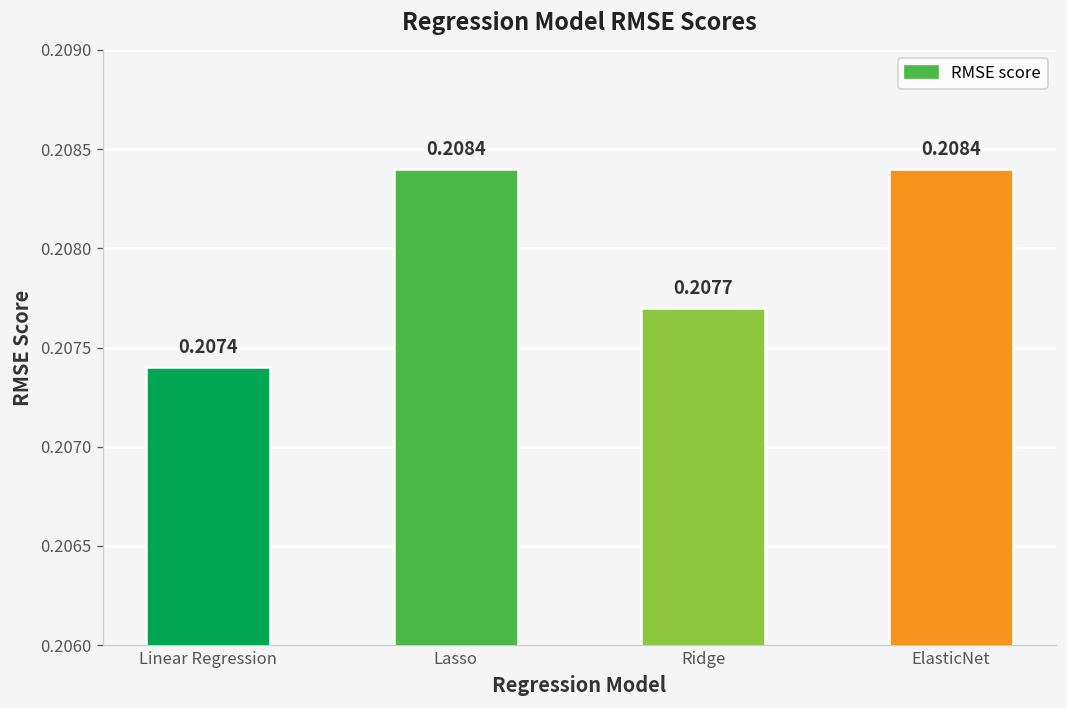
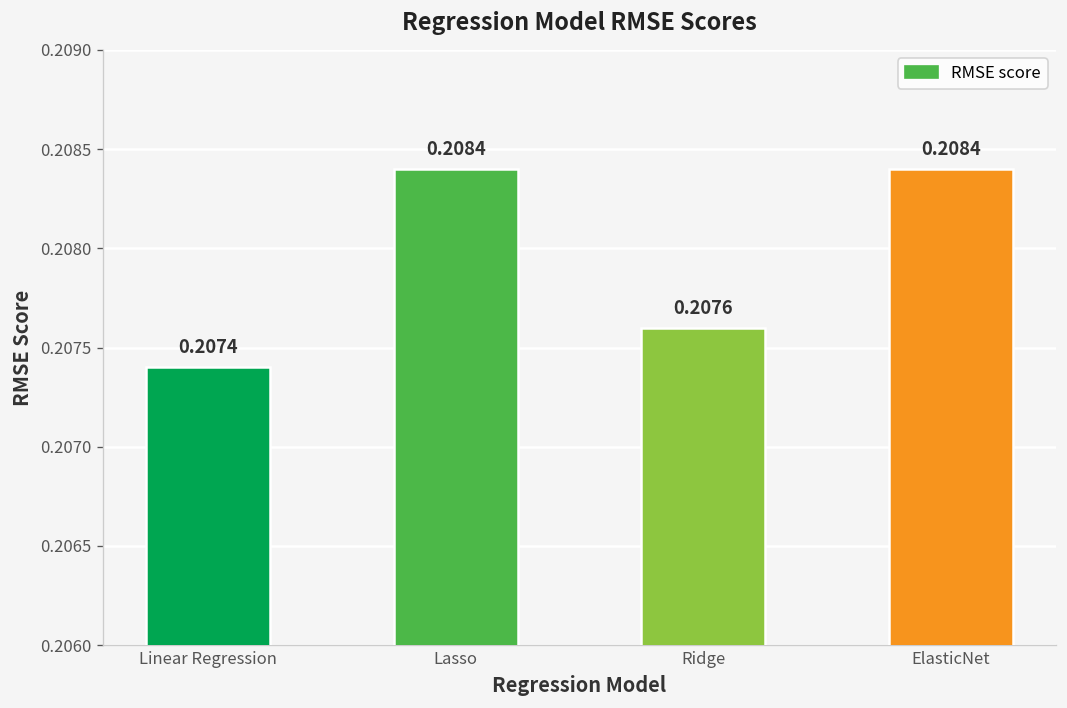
  {
    "Linear Regression": 0.2074,
    "Lasso": 0.2084,
-   "Ridge": 0.2077,
+   "Ridge": 0.2076,
    "ElasticNet": 0.2084
  }
